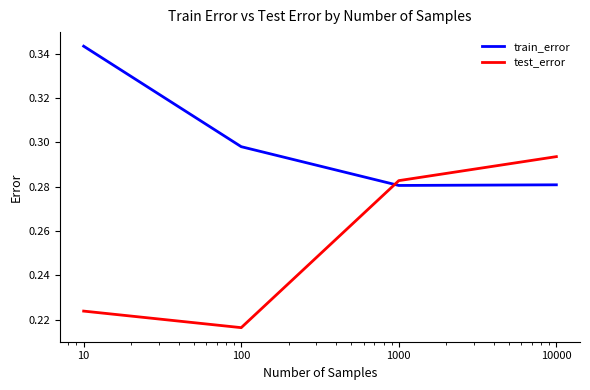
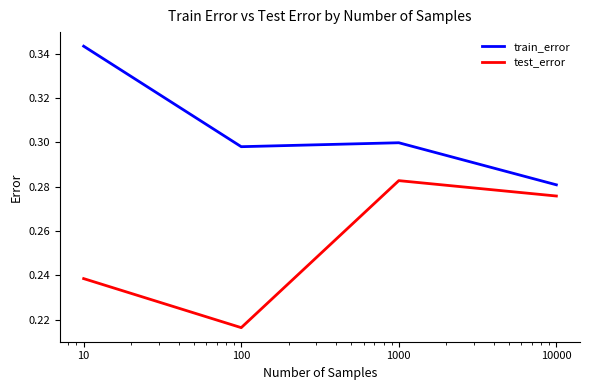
  {
    "train_error": {
      "10": 0.343,
      "100": 0.298,
-     "1000": 0.281,
+     "1000": 0.300,
      "10000": 0.281
    },
    "test_error": {
-     "10": 0.224,
+     "10": 0.239,
      "100": 0.216,
      "1000": 0.283,
-     "10000": 0.294
+     "10000": 0.276
    }
  }
